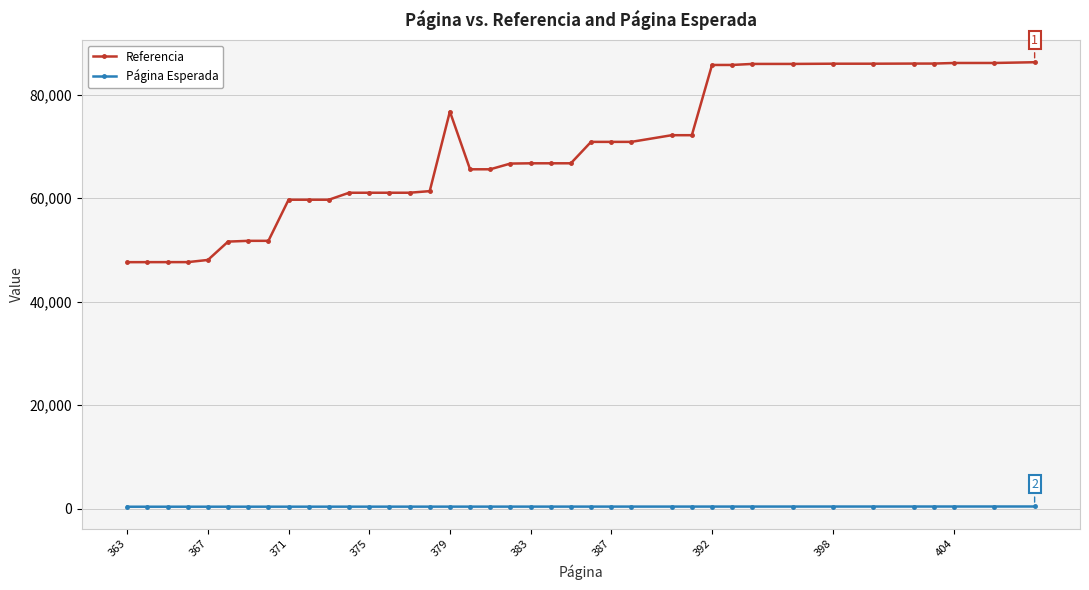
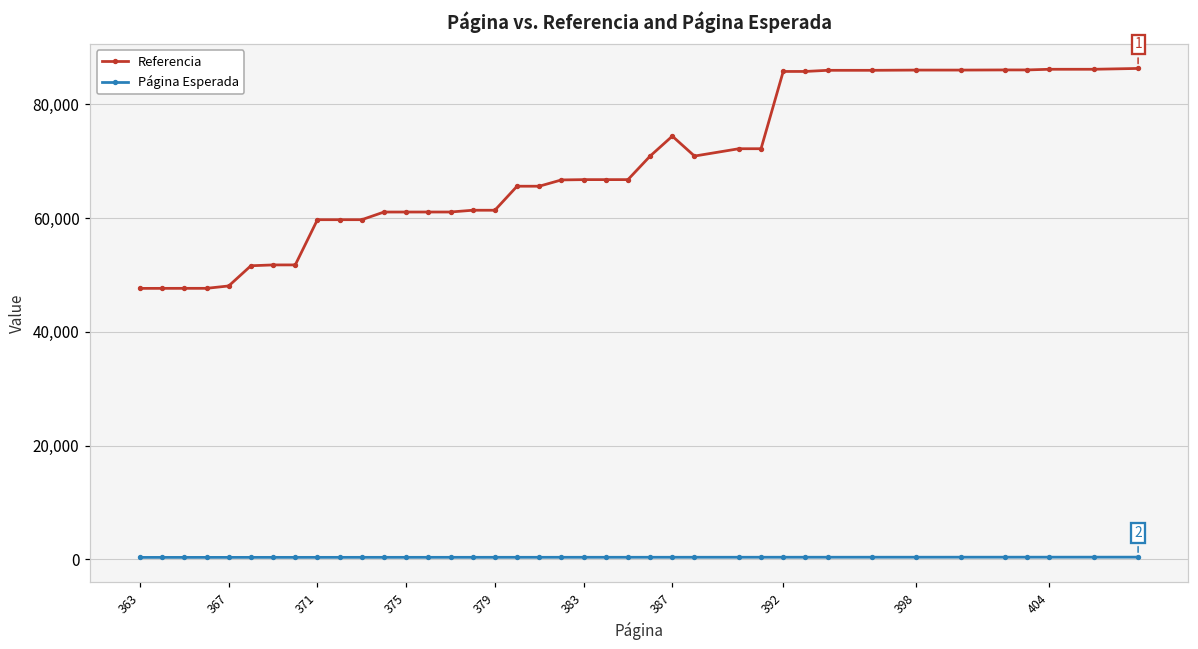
  {
    "Referencia": {
      "363": "48,000",
      "367": "48,000",
      "371": "60,000",
      "375": "61,000",
-     "379": "77,000",
+     "379": "61,000",
      "383": "67,000",
-     "387": "71,000",
+     "387": "74,000",
      "392": "86,000",
      "398": "86,000",
      "404": "86,000"
    },
    "Página Esperada": {
      "363": "0",
      "367": "0",
      "371": "0",
      "375": "0",
      "379": "0",
      "383": "0",
      "387": "0",
      "392": "0",
      "398": "0",
      "404": "0"
    }
  }
